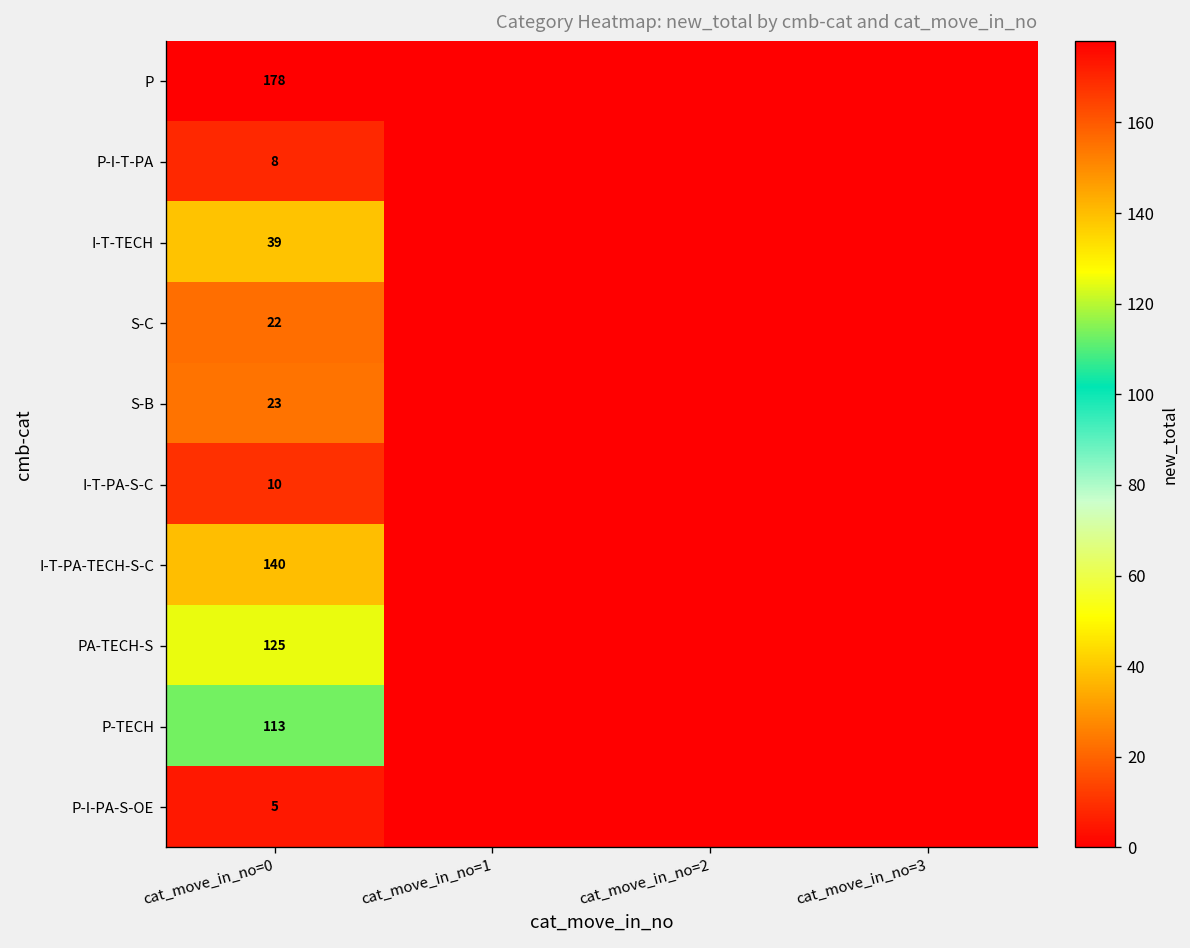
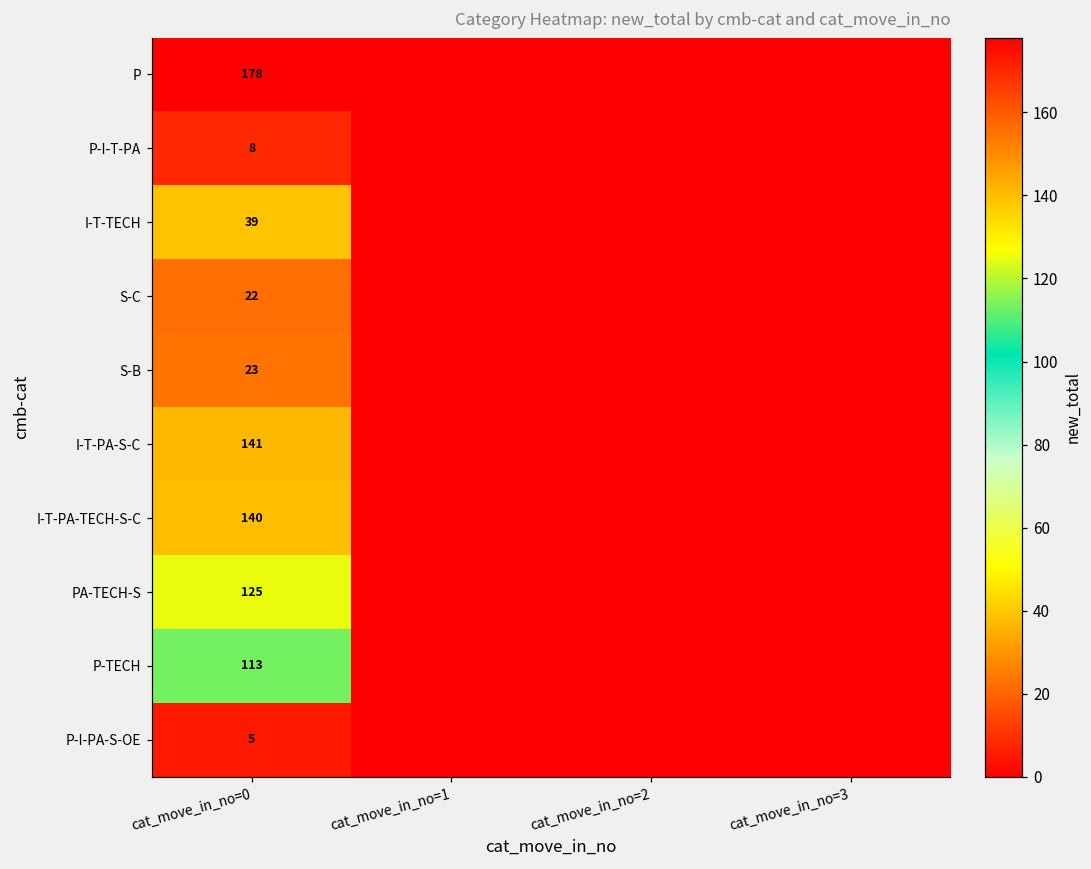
  {
    "P": {
      "cat_move_in_no=0": 178
    },
    "P-I-T-PA": {
      "cat_move_in_no=0": 8
    },
    "I-T-TECH": {
      "cat_move_in_no=0": 39
    },
    "S-C": {
      "cat_move_in_no=0": 22
    },
    "S-B": {
      "cat_move_in_no=0": 23
    },
    "I-T-PA-S-C": {
-     "cat_move_in_no=0": 10
+     "cat_move_in_no=0": 141
    },
    "I-T-PA-TECH-S-C": {
      "cat_move_in_no=0": 140
    },
    "PA-TECH-S": {
      "cat_move_in_no=0": 125
    },
    "P-TECH": {
      "cat_move_in_no=0": 113
    },
    "P-I-PA-S-OE": {
      "cat_move_in_no=0": 5
    }
  }
